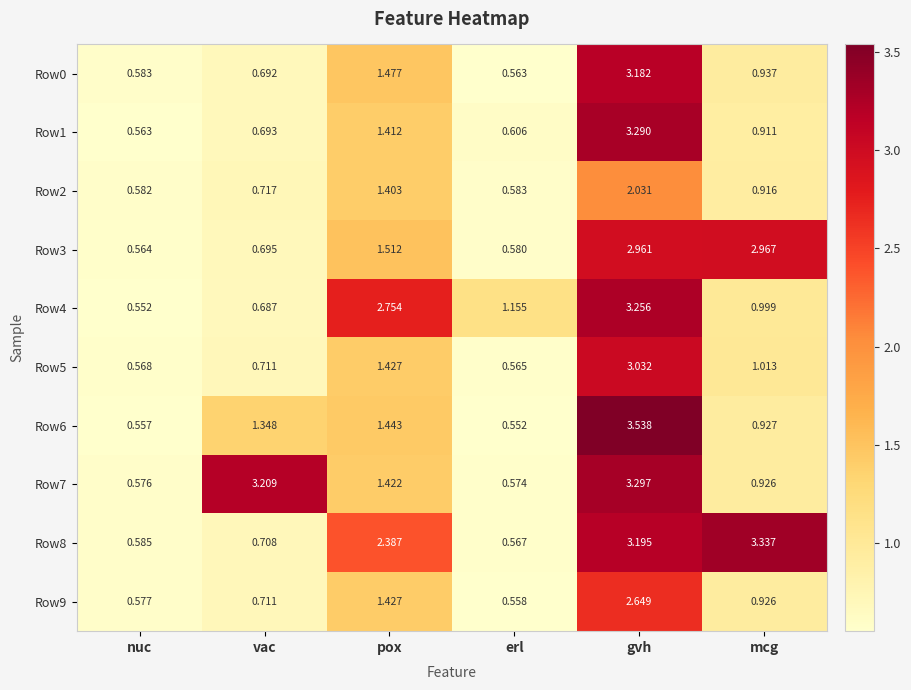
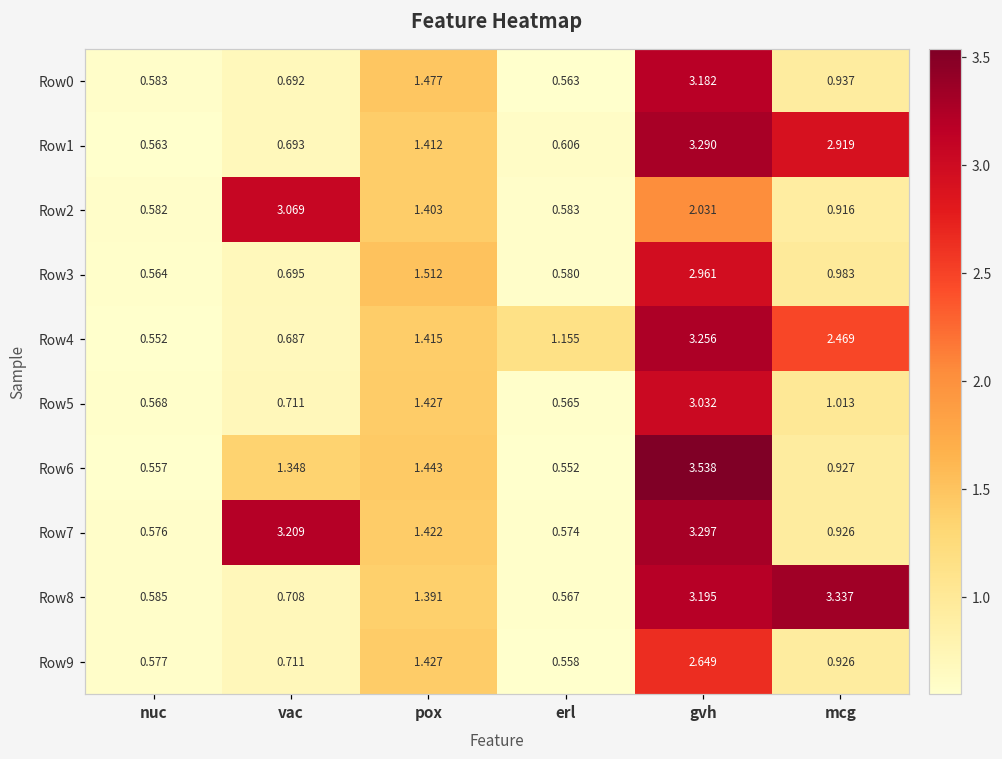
  {
    "Row0": {
      "nuc": 0.583,
      "vac": 0.692,
      "pox": 1.477,
      "erl": 0.563,
      "gvh": 3.182,
      "mcg": 0.937
    },
    "Row1": {
      "nuc": 0.563,
      "vac": 0.693,
      "pox": 1.412,
      "erl": 0.606,
      "gvh": 3.290,
-     "mcg": 0.911
+     "mcg": 2.919
    },
    "Row2": {
      "nuc": 0.582,
-     "vac": 0.717,
+     "vac": 3.069,
      "pox": 1.403,
      "erl": 0.583,
      "gvh": 2.031,
      "mcg": 0.916
    },
    "Row3": {
      "nuc": 0.564,
      "vac": 0.695,
      "pox": 1.512,
      "erl": 0.580,
      "gvh": 2.961,
-     "mcg": 2.967
+     "mcg": 0.983
    },
    "Row4": {
      "nuc": 0.552,
      "vac": 0.687,
-     "pox": 2.754,
+     "pox": 1.415,
      "erl": 1.155,
      "gvh": 3.256,
-     "mcg": 0.999
+     "mcg": 2.469
    },
    "Row5": {
      "nuc": 0.568,
      "vac": 0.711,
      "pox": 1.427,
      "erl": 0.565,
      "gvh": 3.032,
      "mcg": 1.013
    },
    "Row6": {
      "nuc": 0.557,
      "vac": 1.348,
      "pox": 1.443,
      "erl": 0.552,
      "gvh": 3.538,
      "mcg": 0.927
    },
    "Row7": {
      "nuc": 0.576,
      "vac": 3.209,
      "pox": 1.422,
      "erl": 0.574,
      "gvh": 3.297,
      "mcg": 0.926
    },
    "Row8": {
      "nuc": 0.585,
      "vac": 0.708,
-     "pox": 2.387,
+     "pox": 1.391,
      "erl": 0.567,
      "gvh": 3.195,
      "mcg": 3.337
    },
    "Row9": {
      "nuc": 0.577,
      "vac": 0.711,
      "pox": 1.427,
      "erl": 0.558,
      "gvh": 2.649,
      "mcg": 0.926
    }
  }
